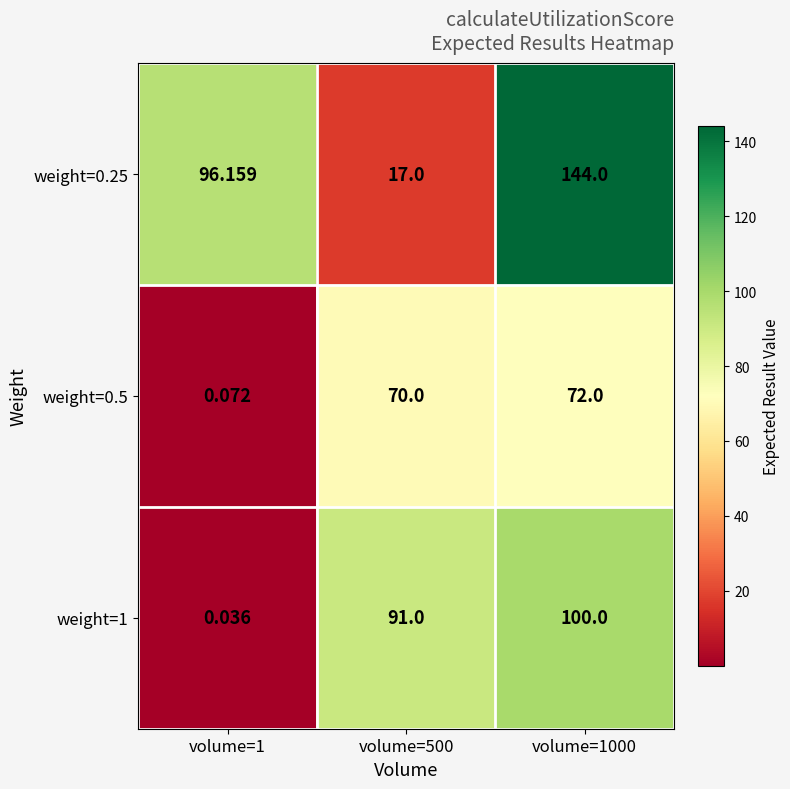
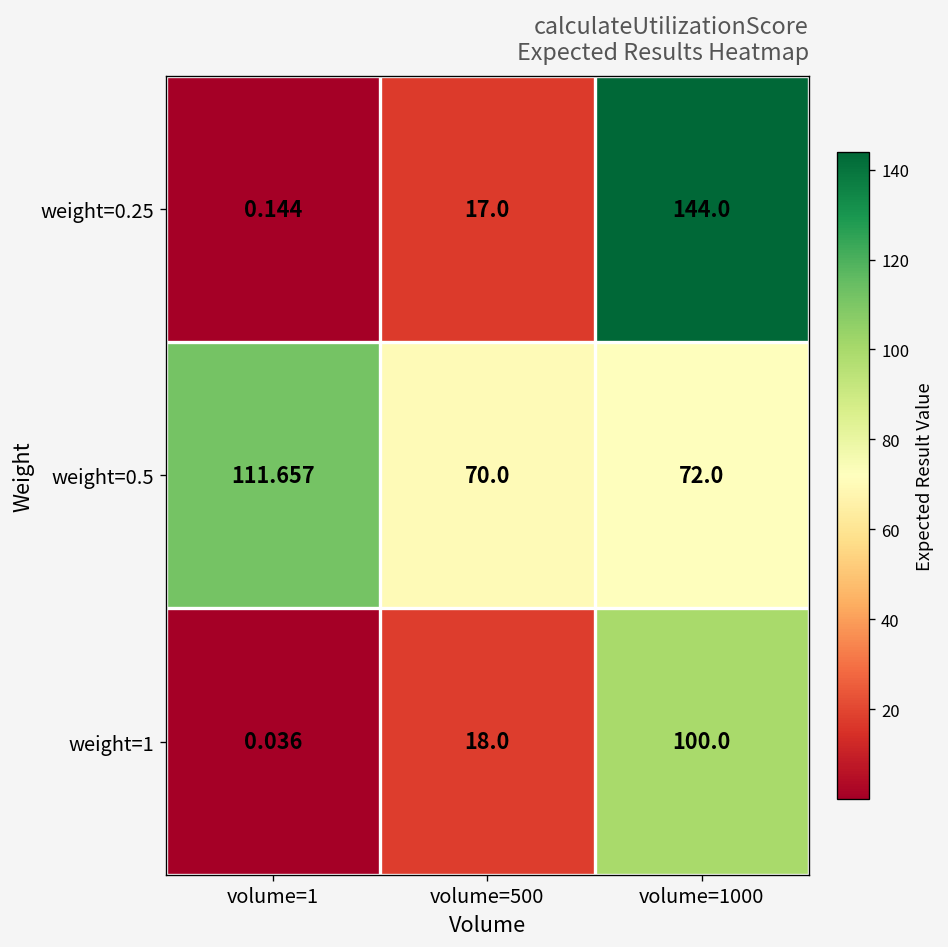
  {
    "weight=0.25": {
-     "volume=1": 96.159,
+     "volume=1": 0.144,
      "volume=500": 17.0,
      "volume=1000": 144.0
    },
    "weight=0.5": {
-     "volume=1": 0.072,
+     "volume=1": 111.657,
      "volume=500": 70.0,
      "volume=1000": 72.0
    },
    "weight=1": {
      "volume=1": 0.036,
-     "volume=500": 91.0,
+     "volume=500": 18.0,
      "volume=1000": 100.0
    }
  }
